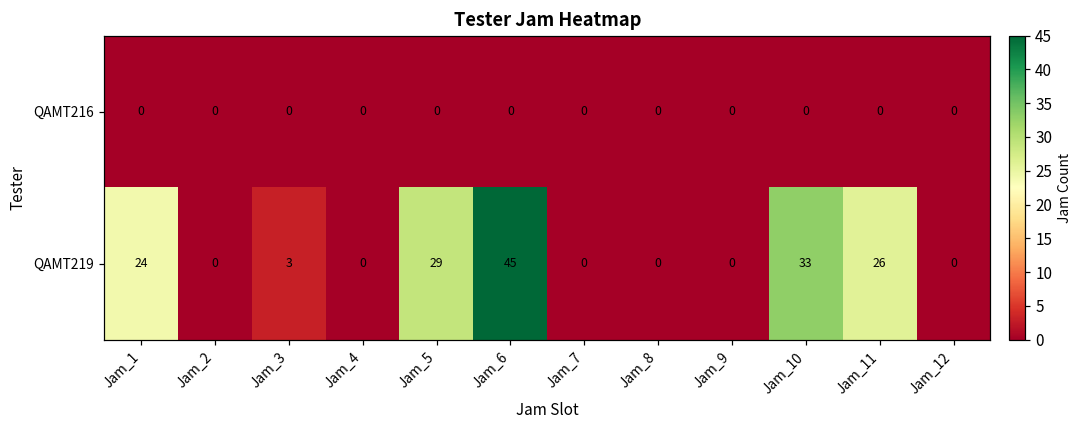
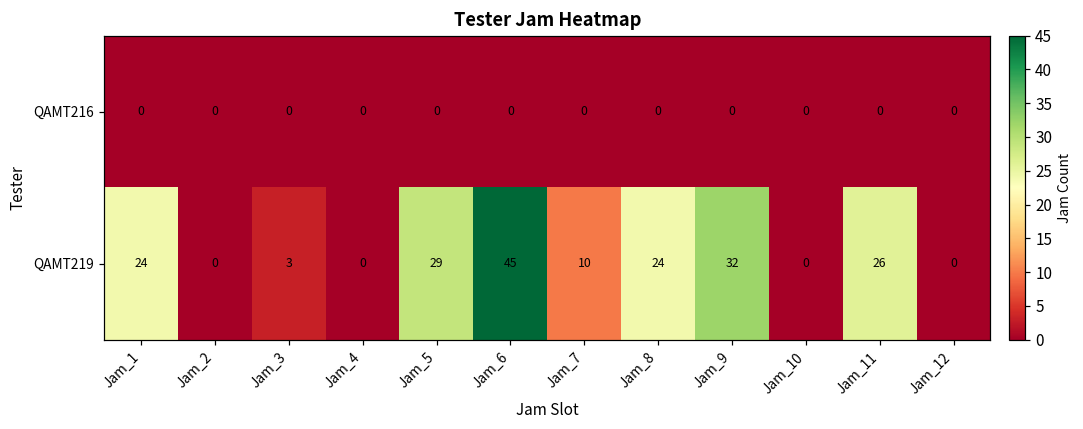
  {
    "QAMT216": {
      "Jam_1": 0,
      "Jam_2": 0,
      "Jam_3": 0,
      "Jam_4": 0,
      "Jam_5": 0,
      "Jam_6": 0,
      "Jam_7": 0,
      "Jam_8": 0,
      "Jam_9": 0,
      "Jam_10": 0,
      "Jam_11": 0,
      "Jam_12": 0
    },
    "QAMT219": {
      "Jam_1": 24,
      "Jam_2": 0,
      "Jam_3": 3,
      "Jam_4": 0,
      "Jam_5": 29,
      "Jam_6": 45,
-     "Jam_7": 0,
-     "Jam_8": 0,
-     "Jam_9": 0,
-     "Jam_10": 33,
+     "Jam_7": 10,
+     "Jam_8": 24,
+     "Jam_9": 32,
+     "Jam_10": 0,
      "Jam_11": 26,
      "Jam_12": 0
    }
  }
